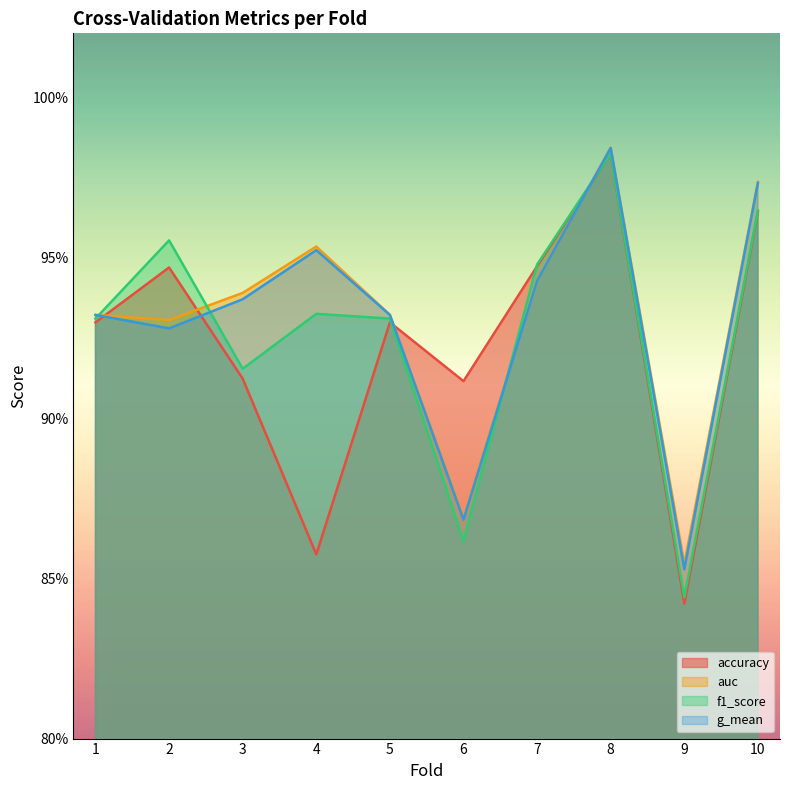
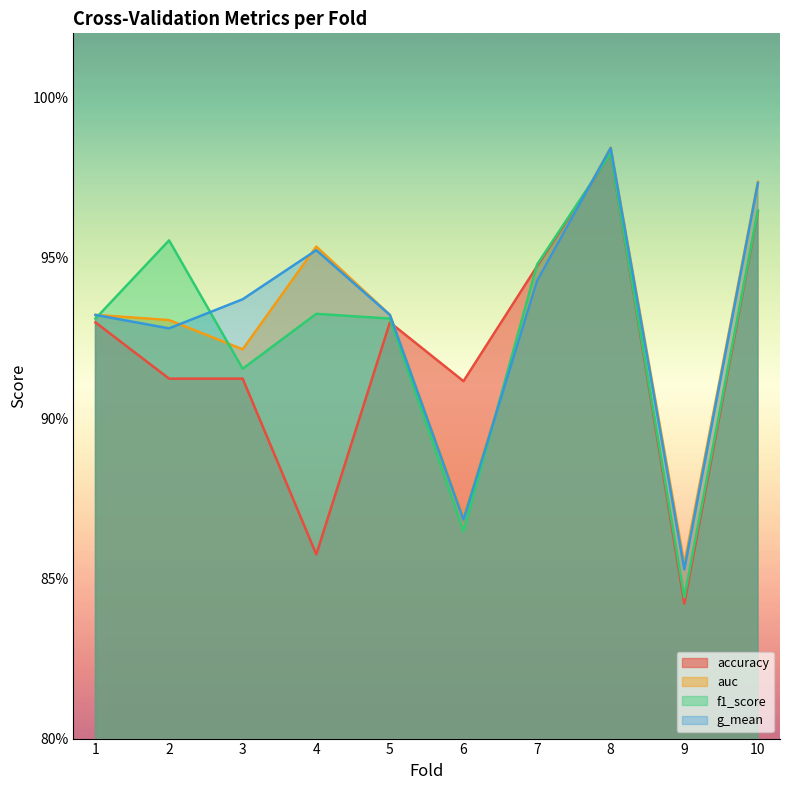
  {
    "accuracy": {
      "1": "93.0%",
-     "2": "94.7%",
+     "2": "91.2%",
      "3": "91.2%",
      "4": "85.7%",
      "5": "93.0%",
      "6": "91.1%",
      "9": "84.2%"
    },
    "auc": {
      "2": "93.1%",
-     "3": "93.9%",
+     "3": "92.1%",
      "4": "95.3%",
      "9": "85.5%"
    },
    "f1_score": {
      "1": "93.1%",
      "2": "95.5%",
      "3": "91.5%",
      "4": "93.2%",
      "5": "93.1%",
-     "6": "86.2%",
+     "6": "86.5%",
      "9": "84.4%"
    },
    "g_mean": {
      "2": "92.8%",
      "3": "93.7%",
      "4": "95.2%",
      "9": "85.3%"
    }
  }
